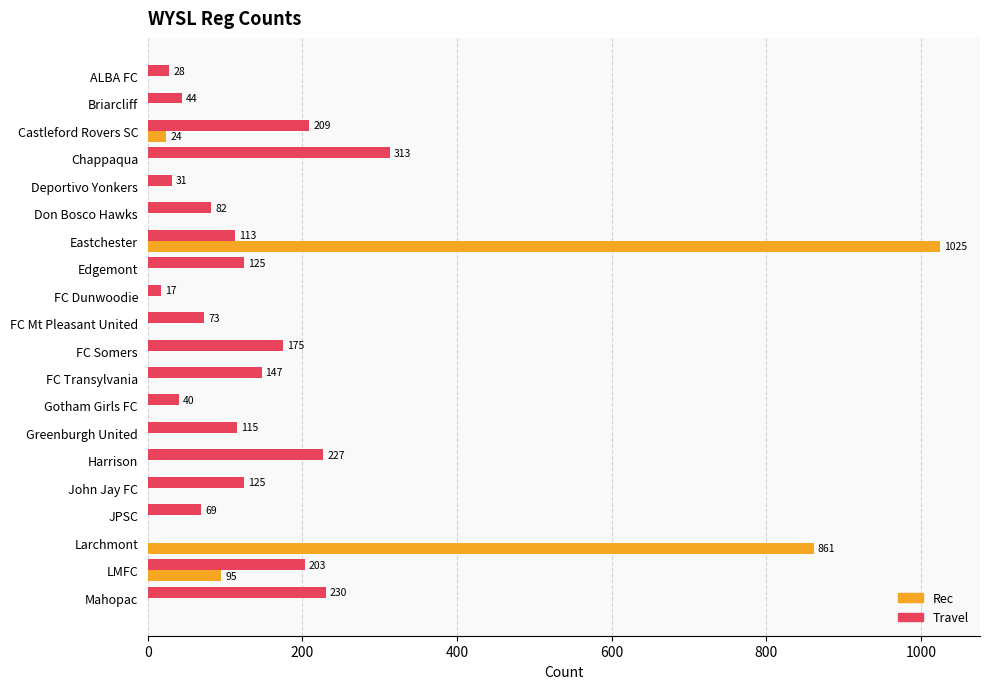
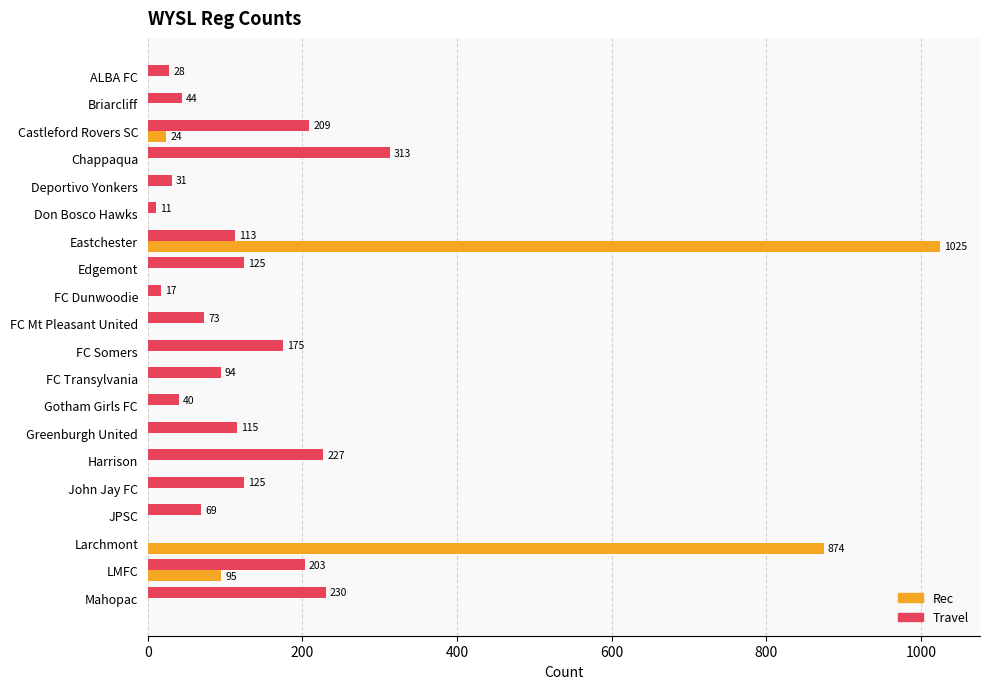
  {
    "Rec": {
      "Castleford Rovers SC": 24,
      "Eastchester": 1025,
-     "Larchmont": 861,
+     "Larchmont": 874,
      "LMFC": 95
    },
    "Travel": {
      "ALBA FC": 28,
      "Briarcliff": 44,
      "Castleford Rovers SC": 209,
      "Chappaqua": 313,
      "Deportivo Yonkers": 31,
-     "Don Bosco Hawks": 82,
+     "Don Bosco Hawks": 11,
      "Eastchester": 113,
      "Edgemont": 125,
      "FC Dunwoodie": 17,
      "FC Mt Pleasant United": 73,
      "FC Somers": 175,
-     "FC Transylvania": 147,
+     "FC Transylvania": 94,
      "Gotham Girls FC": 40,
      "Greenburgh United": 115,
      "Harrison": 227,
      "John Jay FC": 125,
      "JPSC": 69,
      "LMFC": 203,
      "Mahopac": 230
    }
  }
